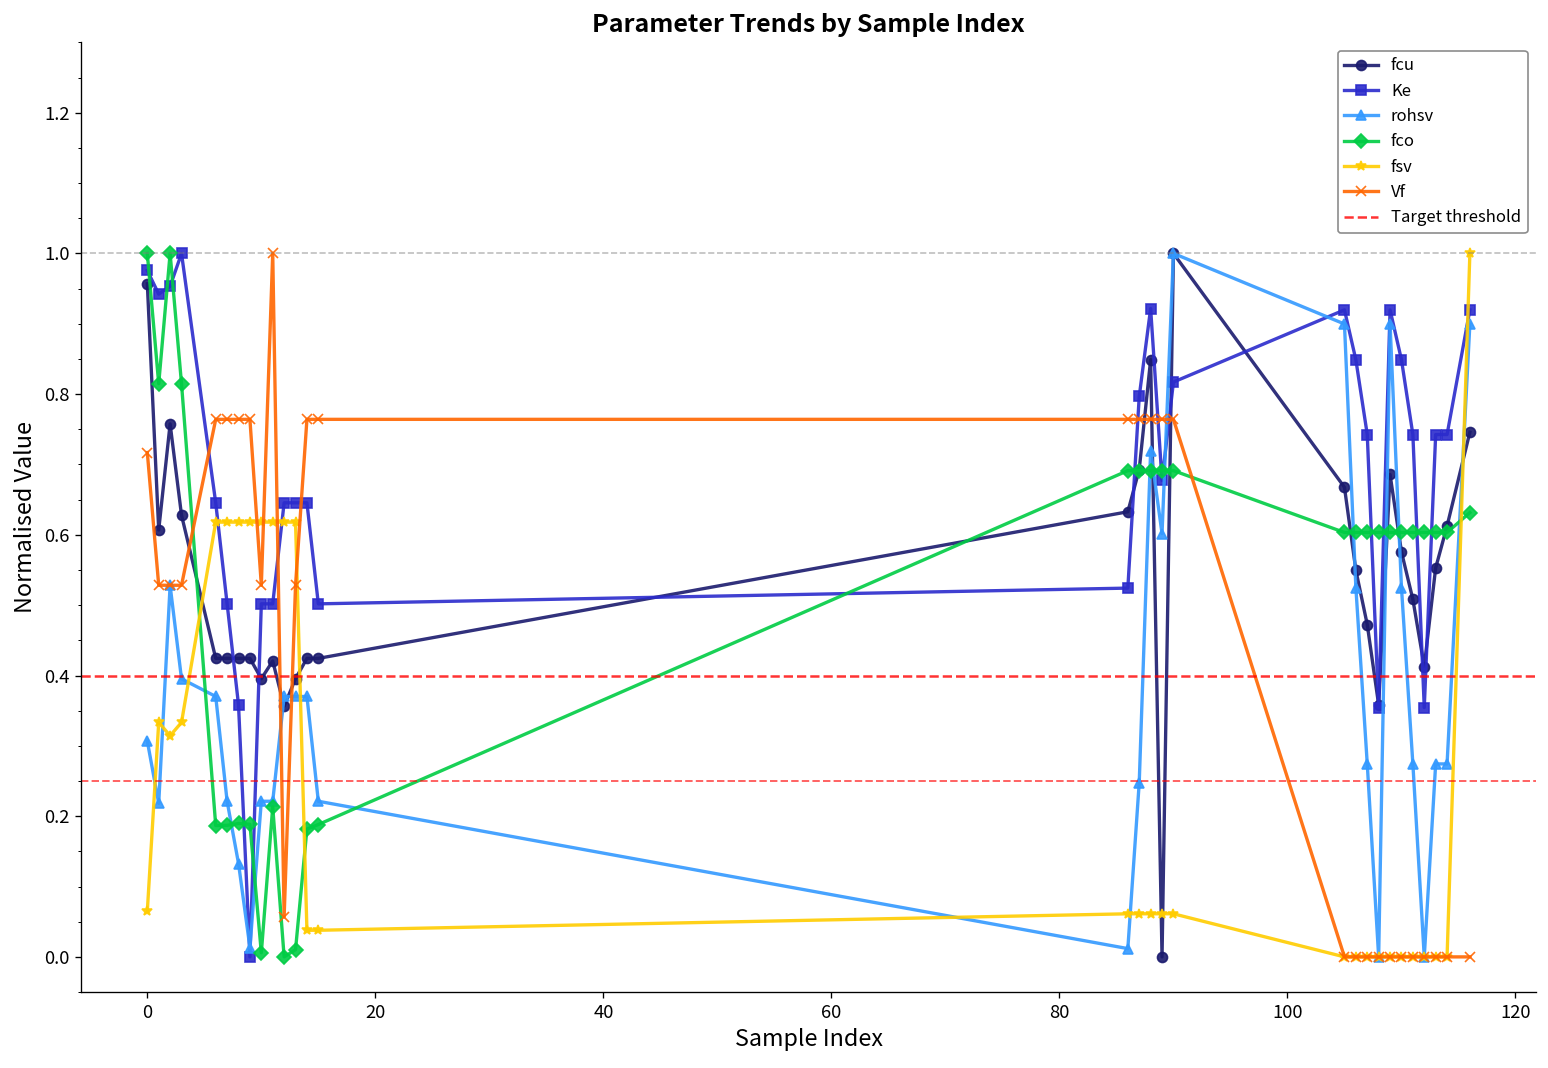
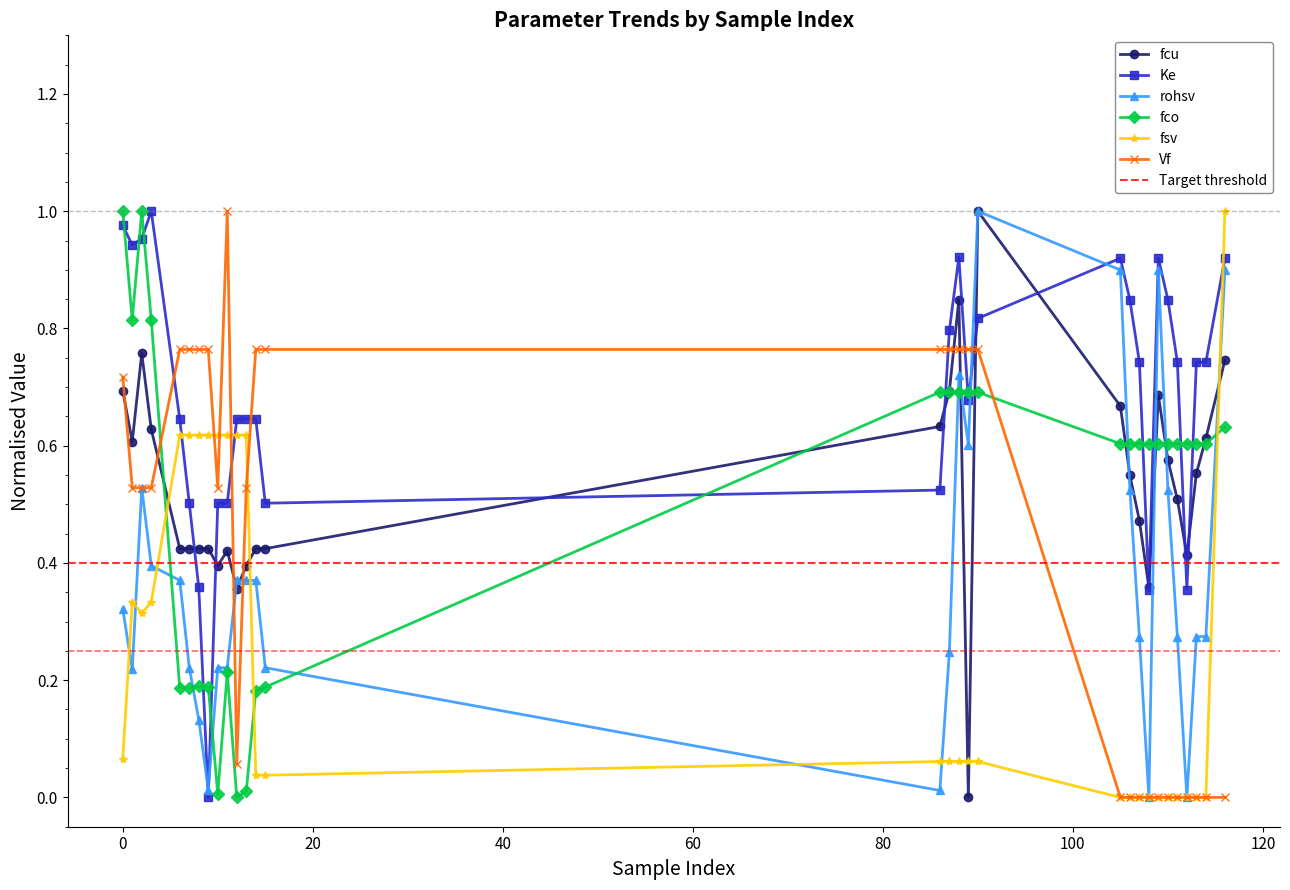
  {
    "fcu": {
-     "0": 0.96
+     "0": 0.69
    },
    "Ke": {
      "0": 0.98
    },
    "rohsv": {
-     "0": 0.31
+     "0": 0.32
    },
    "fco": {
      "0": 1.00
    },
    "fsv": {
      "0": 0.06
    },
    "Vf": {
      "0": 0.72
    }
  }
